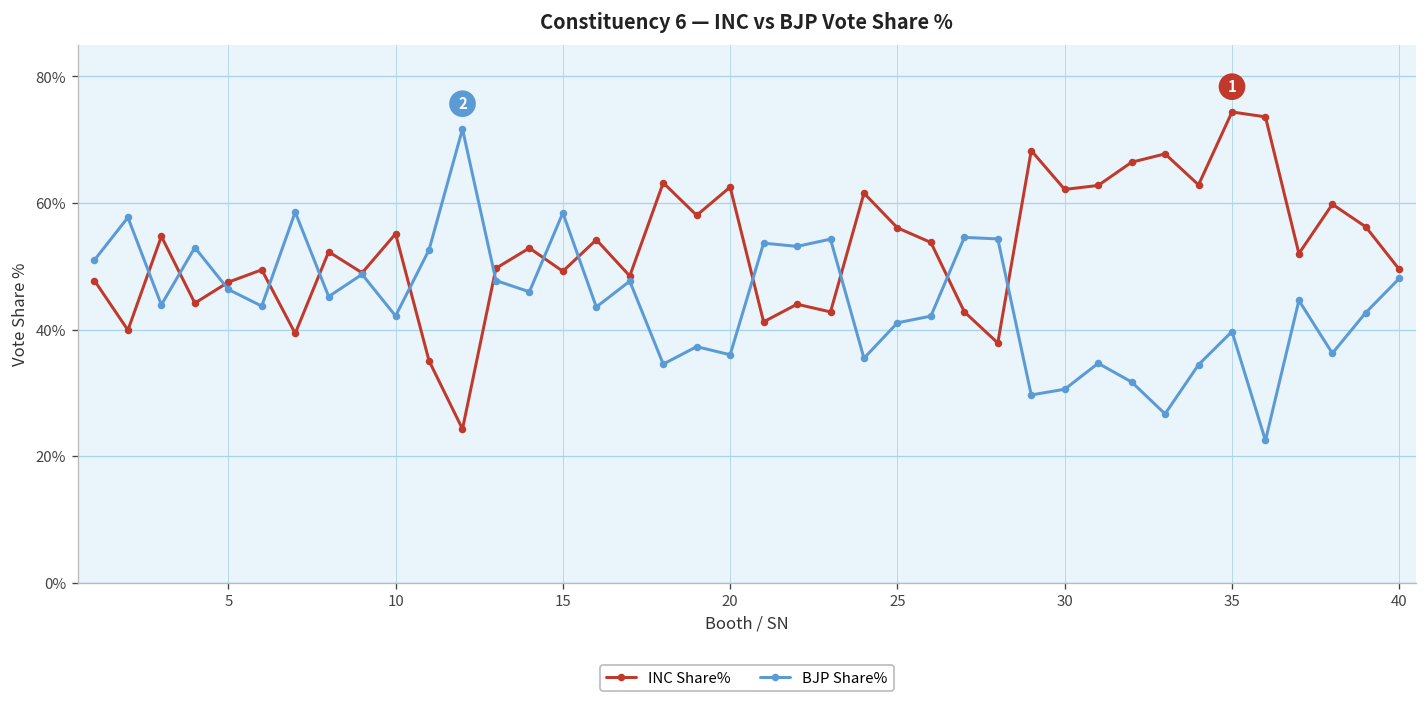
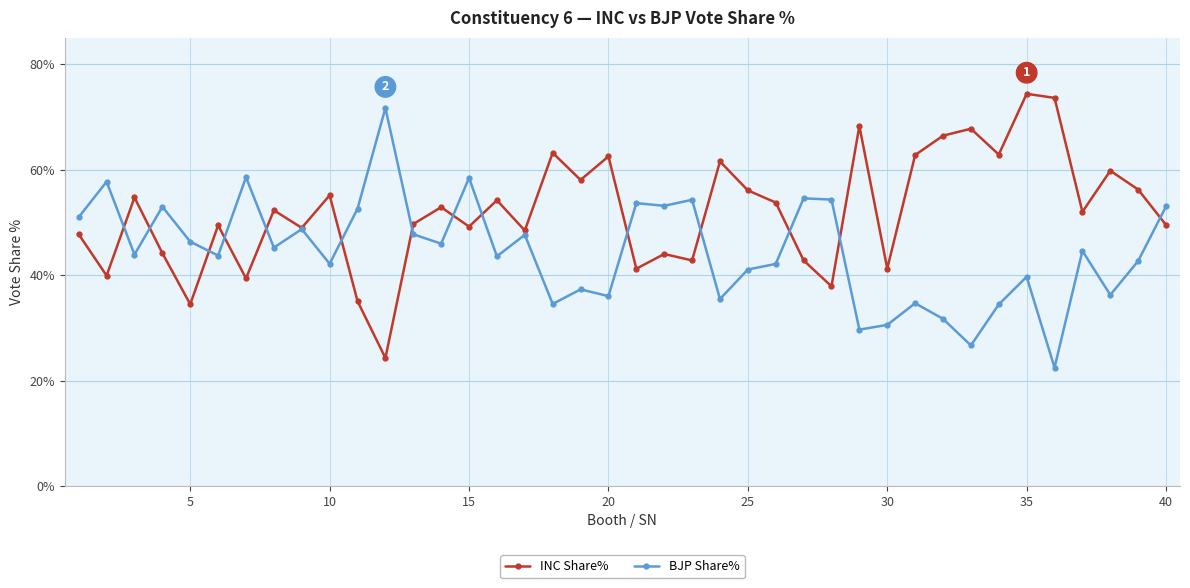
  {
    "INC Share%": {
-     "5": "47%",
+     "5": "34%",
      "10": "55%",
      "15": "49%",
      "20": "63%",
      "25": "56%",
-     "30": "62%",
+     "30": "41%",
      "40": "50%"
    },
    "BJP Share%": {
      "5": "46%",
      "10": "42%",
      "15": "58%",
      "20": "36%",
      "25": "41%",
      "30": "31%",
      "35": "40%",
-     "40": "48%"
+     "40": "53%"
    }
  }
